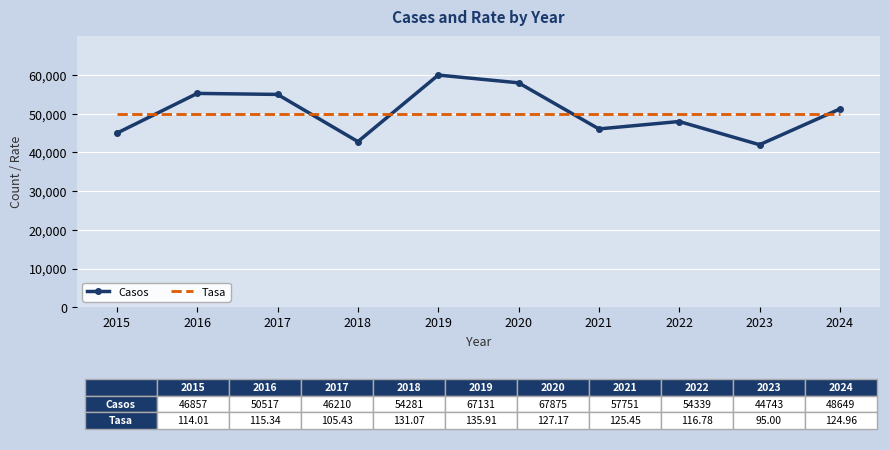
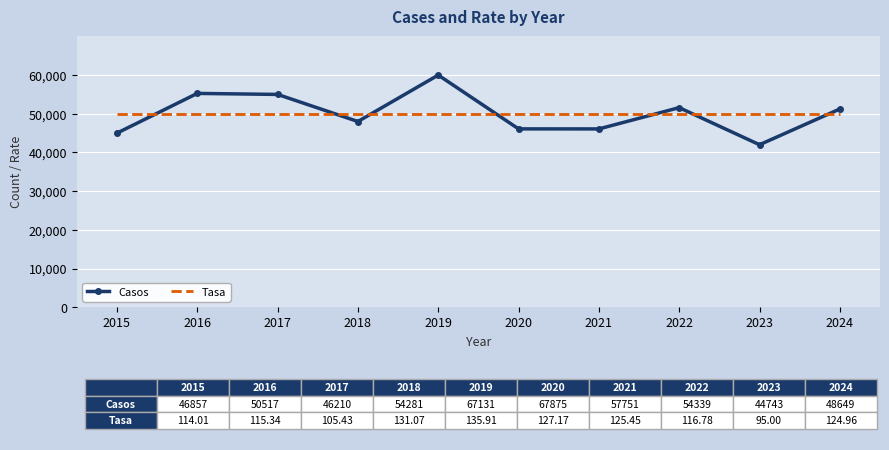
  {
    "Casos": {
      "2015": "45,000",
      "2016": "55,000",
      "2017": "55,000",
-     "2018": "43,000",
+     "2018": "48,000",
      "2019": "60,000",
-     "2020": "58,000",
+     "2020": "46,000",
      "2021": "46,000",
-     "2022": "48,000",
+     "2022": "52,000",
      "2023": "42,000",
      "2024": "51,000"
    },
    "Tasa": {
      "2015": "50,000",
      "2016": "50,000",
      "2017": "50,000",
      "2018": "50,000",
      "2019": "50,000",
      "2020": "50,000",
      "2021": "50,000",
      "2022": "50,000",
      "2023": "50,000",
      "2024": "50,000"
    }
  }
